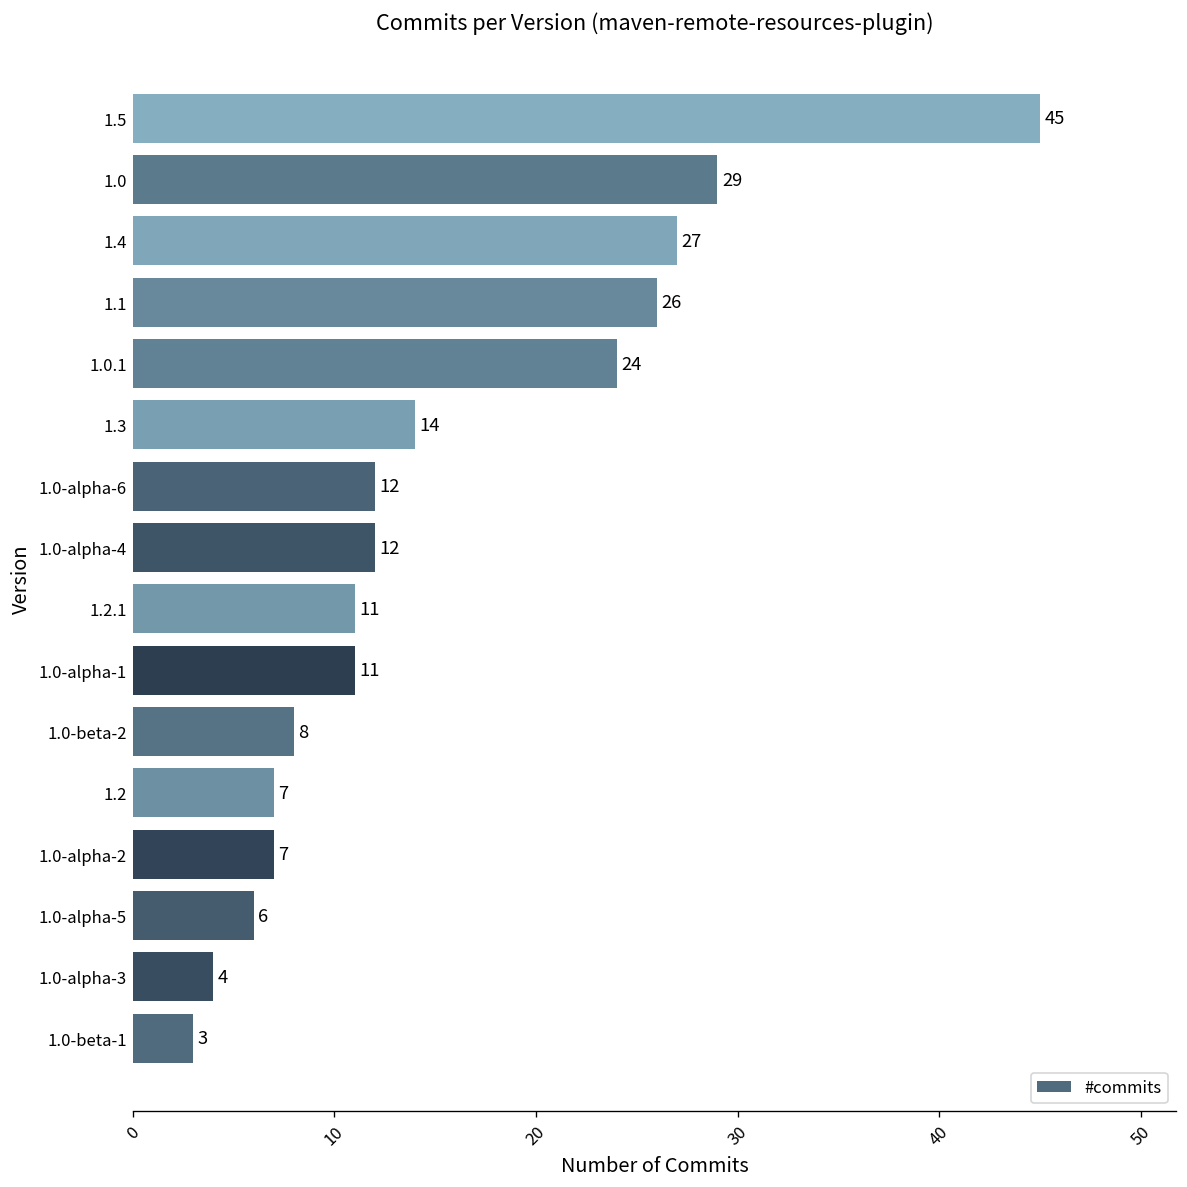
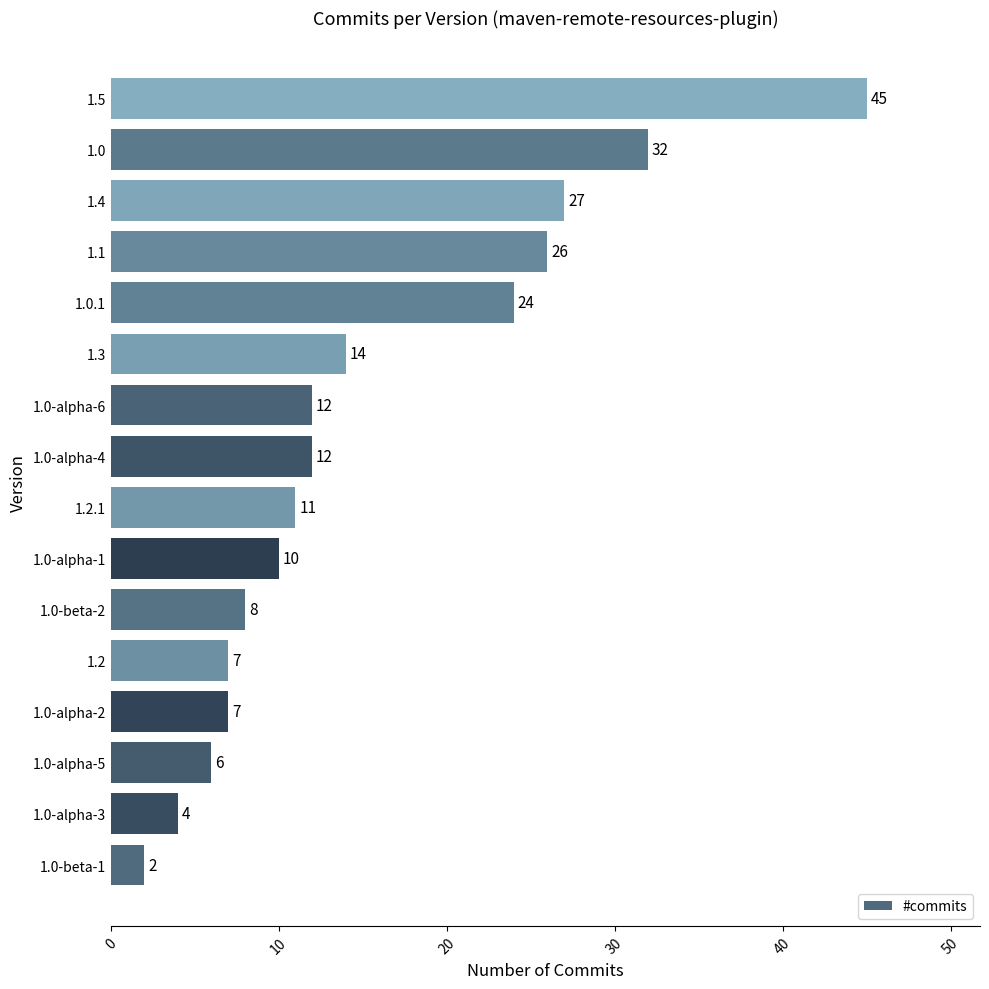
  {
    "1.5": 45,
-   "1.0": 29,
+   "1.0": 32,
    "1.4": 27,
    "1.1": 26,
    "1.0.1": 24,
    "1.3": 14,
    "1.0-alpha-6": 12,
    "1.0-alpha-4": 12,
    "1.2.1": 11,
-   "1.0-alpha-1": 11,
+   "1.0-alpha-1": 10,
    "1.0-beta-2": 8,
    "1.2": 7,
    "1.0-alpha-2": 7,
    "1.0-alpha-5": 6,
    "1.0-alpha-3": 4,
-   "1.0-beta-1": 3
+   "1.0-beta-1": 2
  }
